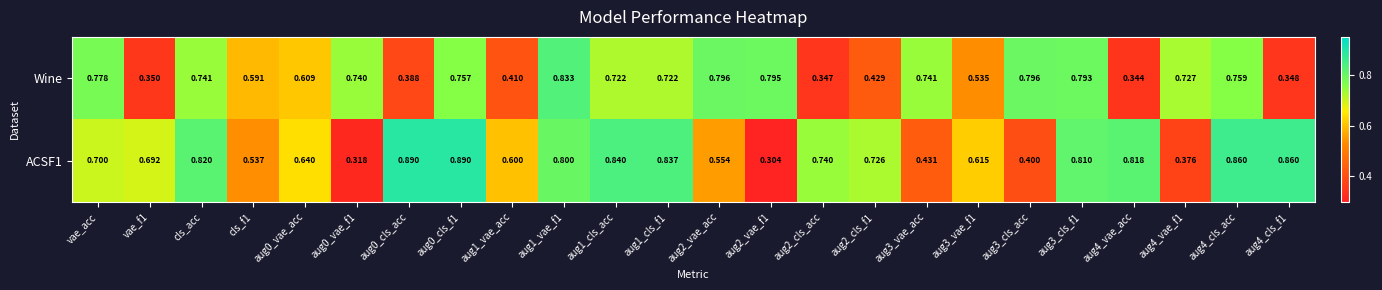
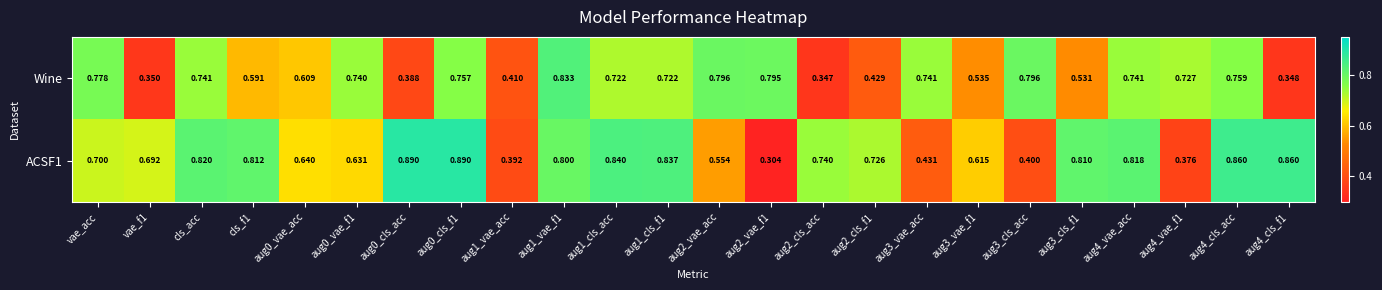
  {
    "Wine": {
      "vae_acc": 0.778,
      "vae_f1": 0.350,
      "cls_acc": 0.741,
      "cls_f1": 0.591,
      "aug0_vae_acc": 0.609,
      "aug0_vae_f1": 0.740,
      "aug0_cls_acc": 0.388,
      "aug0_cls_f1": 0.757,
      "aug1_vae_acc": 0.410,
      "aug1_vae_f1": 0.833,
      "aug1_cls_acc": 0.722,
      "aug1_cls_f1": 0.722,
      "aug2_vae_acc": 0.796,
      "aug2_vae_f1": 0.795,
      "aug2_cls_acc": 0.347,
      "aug2_cls_f1": 0.429,
      "aug3_vae_acc": 0.741,
      "aug3_vae_f1": 0.535,
      "aug3_cls_acc": 0.796,
-     "aug3_cls_f1": 0.793,
-     "aug4_vae_acc": 0.344,
+     "aug3_cls_f1": 0.531,
+     "aug4_vae_acc": 0.741,
      "aug4_vae_f1": 0.727,
      "aug4_cls_acc": 0.759,
      "aug4_cls_f1": 0.348
    },
    "ACSF1": {
      "vae_acc": 0.700,
      "vae_f1": 0.692,
      "cls_acc": 0.820,
-     "cls_f1": 0.537,
+     "cls_f1": 0.812,
      "aug0_vae_acc": 0.640,
-     "aug0_vae_f1": 0.318,
+     "aug0_vae_f1": 0.631,
      "aug0_cls_acc": 0.890,
      "aug0_cls_f1": 0.890,
-     "aug1_vae_acc": 0.600,
+     "aug1_vae_acc": 0.392,
      "aug1_vae_f1": 0.800,
      "aug1_cls_acc": 0.840,
      "aug1_cls_f1": 0.837,
      "aug2_vae_acc": 0.554,
      "aug2_vae_f1": 0.304,
      "aug2_cls_acc": 0.740,
      "aug2_cls_f1": 0.726,
      "aug3_vae_acc": 0.431,
      "aug3_vae_f1": 0.615,
      "aug3_cls_acc": 0.400,
      "aug3_cls_f1": 0.810,
      "aug4_vae_acc": 0.818,
      "aug4_vae_f1": 0.376,
      "aug4_cls_acc": 0.860,
      "aug4_cls_f1": 0.860
    }
  }
